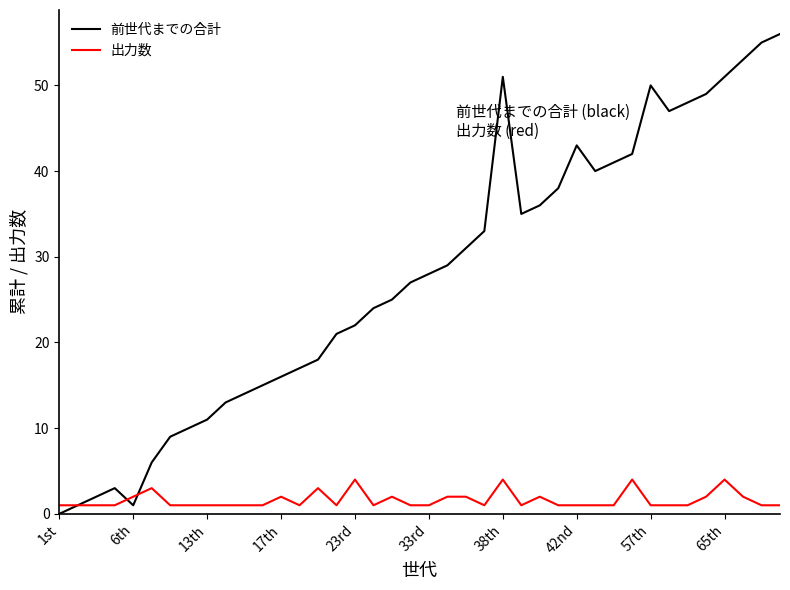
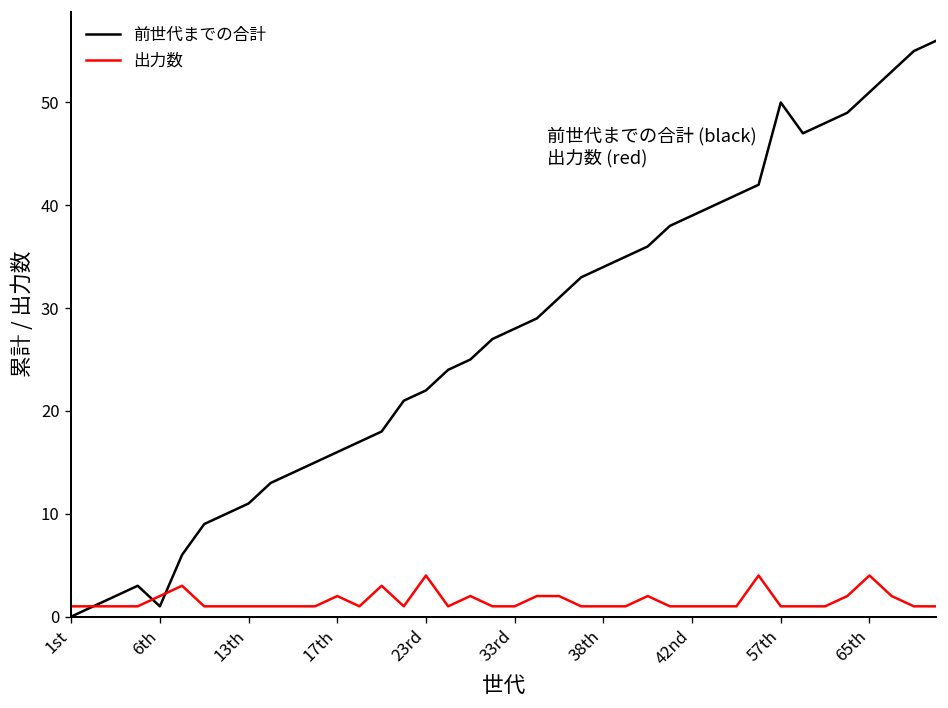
  {
    "前世代までの合計": {
      "1st": 0,
      "6th": 1,
      "13th": 11,
      "17th": 16,
      "23rd": 22,
      "33rd": 28,
-     "38th": 51,
-     "42nd": 43,
+     "38th": 34,
+     "42nd": 39,
      "57th": 50,
      "65th": 51
    },
    "出力数": {
      "1st": 1,
      "6th": 2,
      "13th": 1,
      "17th": 2,
      "23rd": 4,
      "33rd": 1,
-     "38th": 4,
+     "38th": 1,
      "42nd": 1,
      "57th": 1,
      "65th": 4
    }
  }
